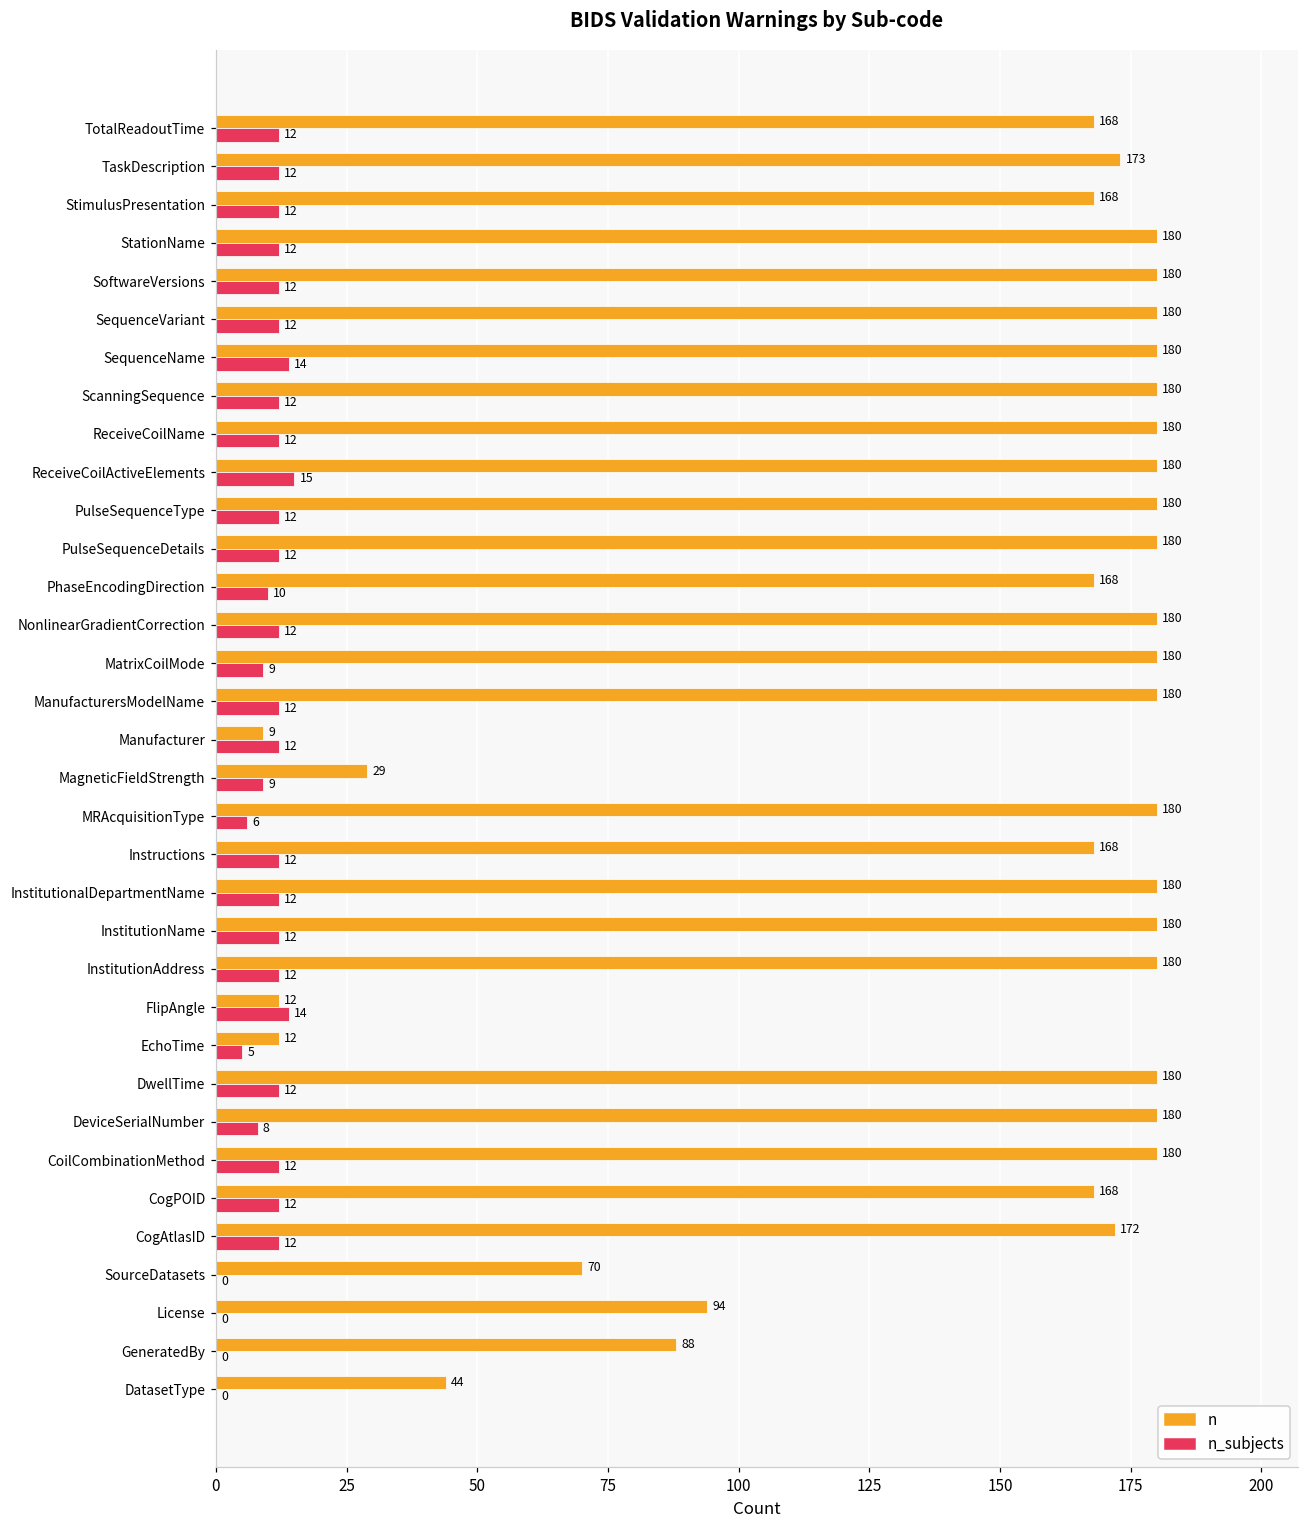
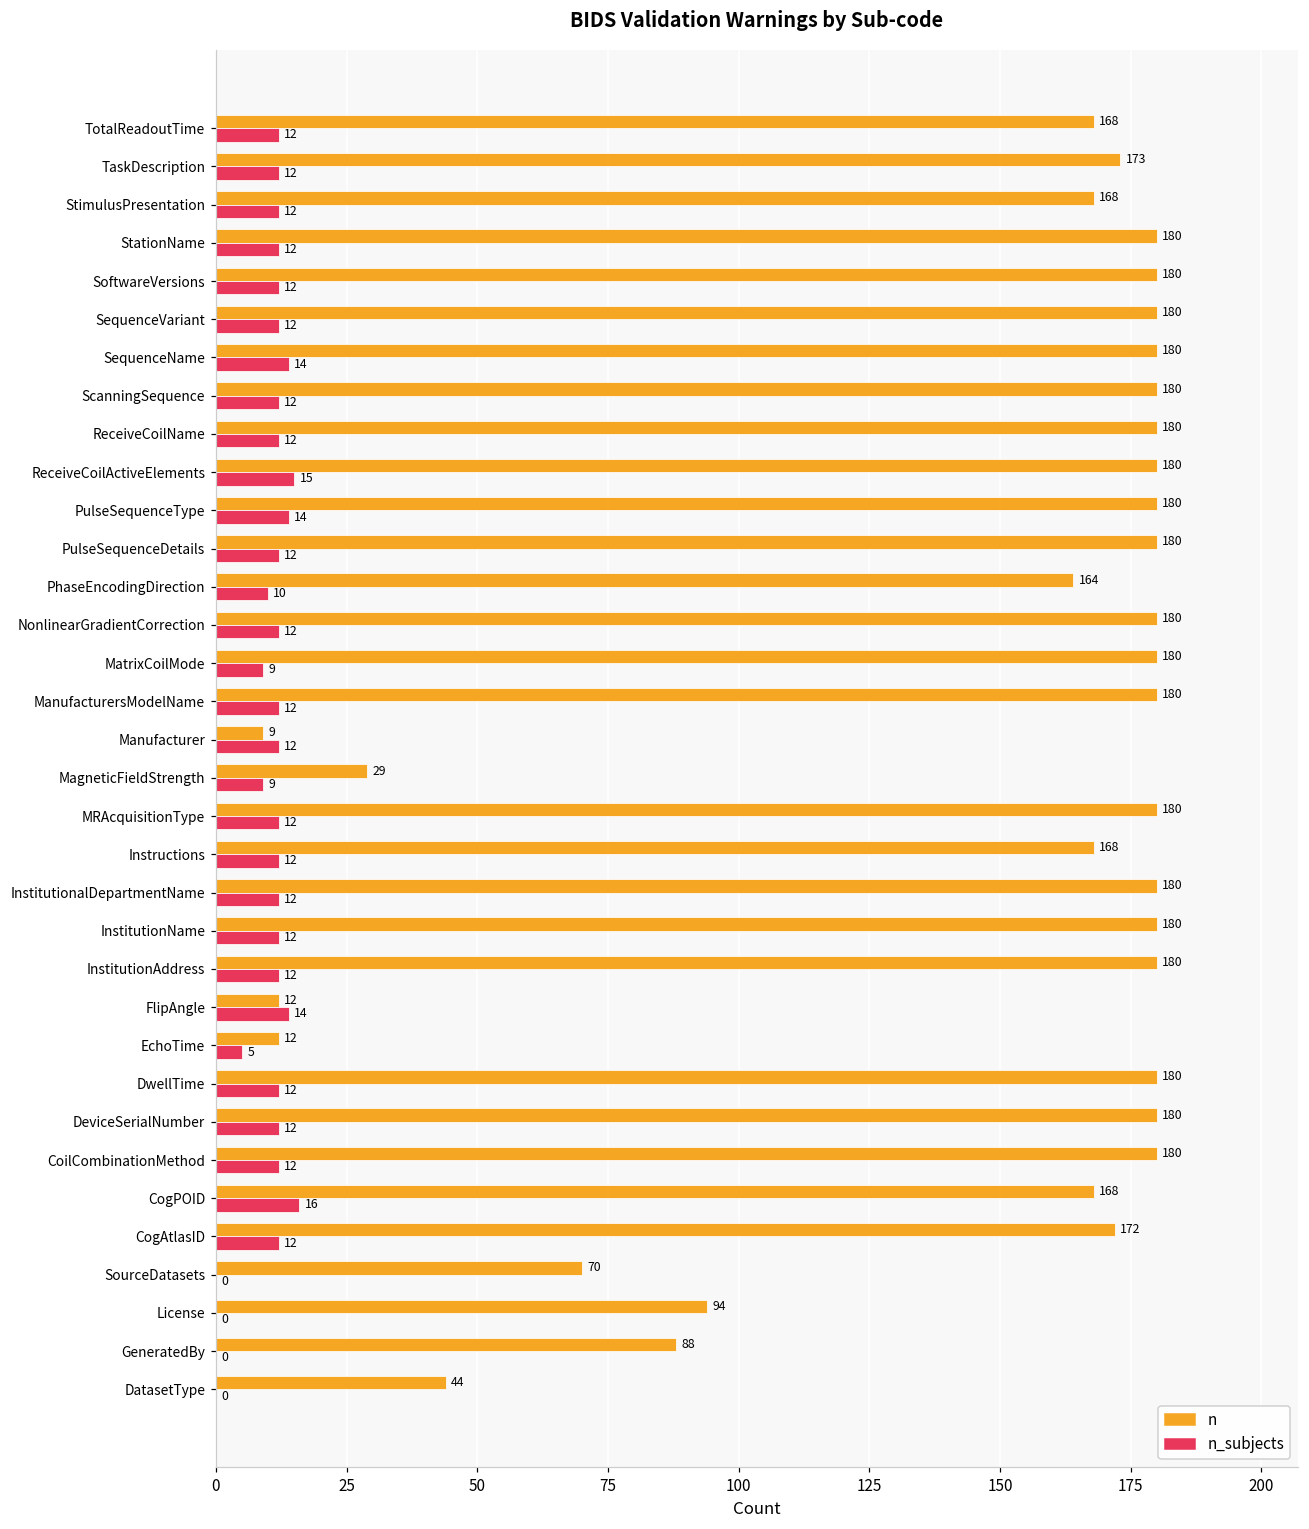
  {
    "n": {
      "TotalReadoutTime": 168,
      "TaskDescription": 173,
      "StimulusPresentation": 168,
      "StationName": 180,
      "SoftwareVersions": 180,
      "SequenceVariant": 180,
      "SequenceName": 180,
      "ScanningSequence": 180,
      "ReceiveCoilName": 180,
      "ReceiveCoilActiveElements": 180,
      "PulseSequenceType": 180,
      "PulseSequenceDetails": 180,
-     "PhaseEncodingDirection": 168,
+     "PhaseEncodingDirection": 164,
      "NonlinearGradientCorrection": 180,
      "MatrixCoilMode": 180,
      "ManufacturersModelName": 180,
      "Manufacturer": 9,
      "MagneticFieldStrength": 29,
      "MRAcquisitionType": 180,
      "Instructions": 168,
      "InstitutionalDepartmentName": 180,
      "InstitutionName": 180,
      "InstitutionAddress": 180,
      "FlipAngle": 12,
      "EchoTime": 12,
      "DwellTime": 180,
      "DeviceSerialNumber": 180,
      "CoilCombinationMethod": 180,
      "CogPOID": 168,
      "CogAtlasID": 172,
      "SourceDatasets": 70,
      "License": 94,
      "GeneratedBy": 88,
      "DatasetType": 44
    },
    "n_subjects": {
      "TotalReadoutTime": 12,
      "TaskDescription": 12,
      "StimulusPresentation": 12,
      "StationName": 12,
      "SoftwareVersions": 12,
      "SequenceVariant": 12,
      "SequenceName": 14,
      "ScanningSequence": 12,
      "ReceiveCoilName": 12,
      "ReceiveCoilActiveElements": 15,
-     "PulseSequenceType": 12,
+     "PulseSequenceType": 14,
      "PulseSequenceDetails": 12,
      "PhaseEncodingDirection": 10,
      "NonlinearGradientCorrection": 12,
      "MatrixCoilMode": 9,
      "ManufacturersModelName": 12,
      "Manufacturer": 12,
      "MagneticFieldStrength": 9,
-     "MRAcquisitionType": 6,
+     "MRAcquisitionType": 12,
      "Instructions": 12,
      "InstitutionalDepartmentName": 12,
      "InstitutionName": 12,
      "InstitutionAddress": 12,
      "FlipAngle": 14,
      "EchoTime": 5,
      "DwellTime": 12,
-     "DeviceSerialNumber": 8,
+     "DeviceSerialNumber": 12,
      "CoilCombinationMethod": 12,
-     "CogPOID": 12,
+     "CogPOID": 16,
      "CogAtlasID": 12,
      "SourceDatasets": 0,
      "License": 0,
      "GeneratedBy": 0,
      "DatasetType": 0
    }
  }
